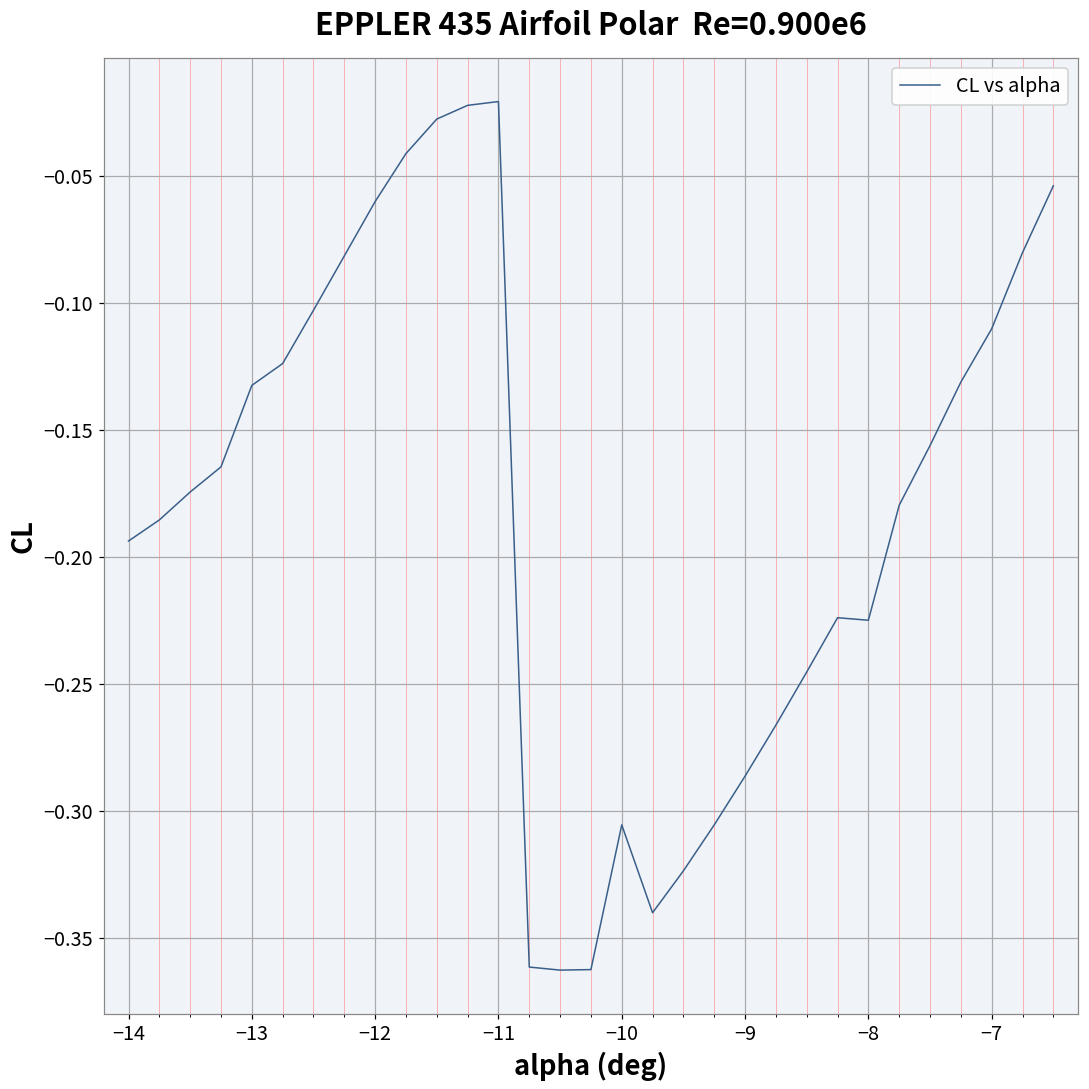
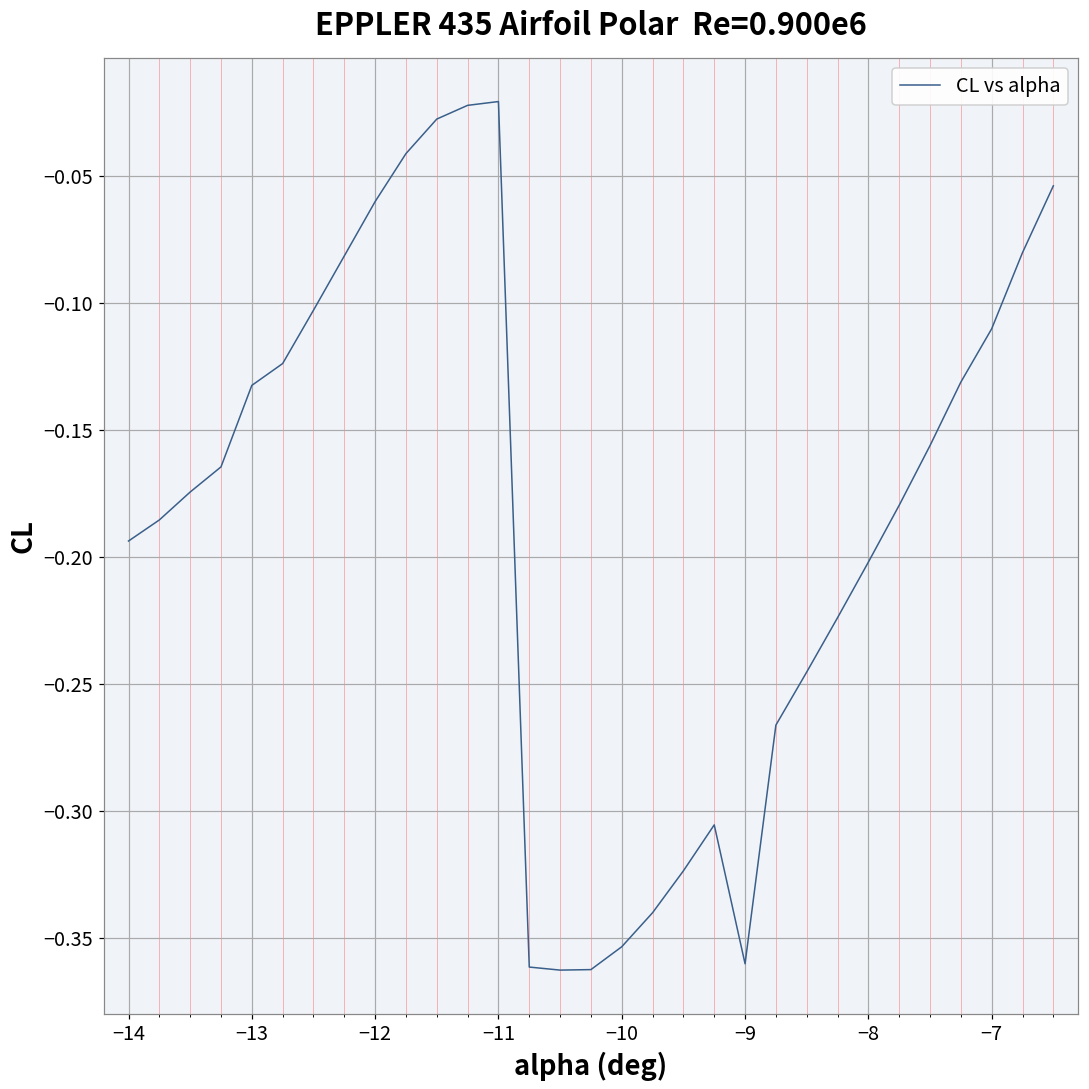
  {
    "−14": -0.194,
    "−13": -0.133,
    "−12": -0.060,
    "−11": -0.021,
-   "−10": -0.306,
-   "−9": -0.286,
-   "−8": -0.225,
+   "−10": -0.354,
+   "−9": -0.360,
+   "−8": -0.202,
    "−7": -0.110
  }
